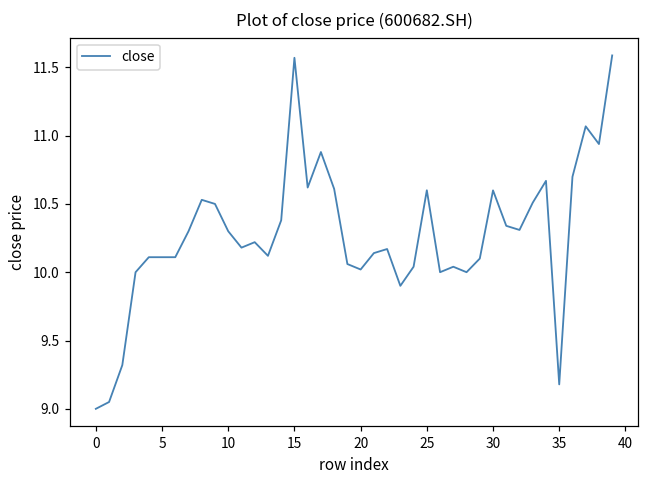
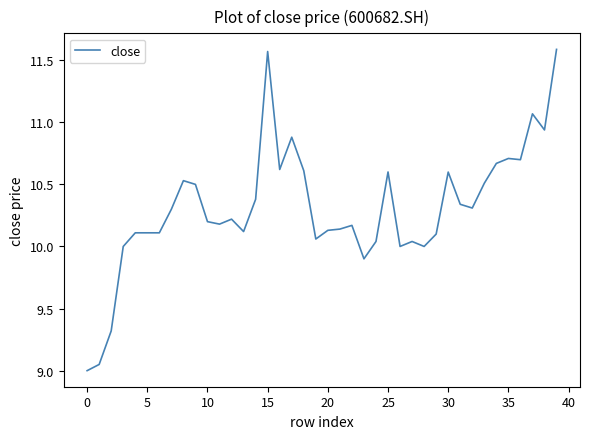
  {
    "0": 9.00,
    "5": 10.11,
-   "10": 10.3,
+   "10": 10.2,
    "15": 11.57,
-   "20": 10.02,
+   "20": 10.13,
    "25": 10.60,
    "30": 10.60,
-   "35": 9.18
+   "35": 10.71
  }
